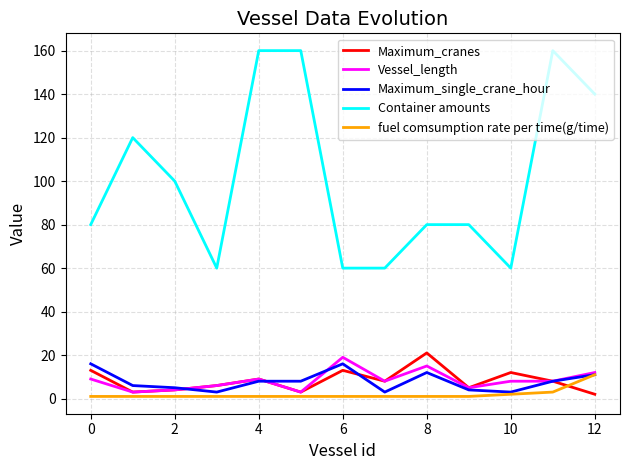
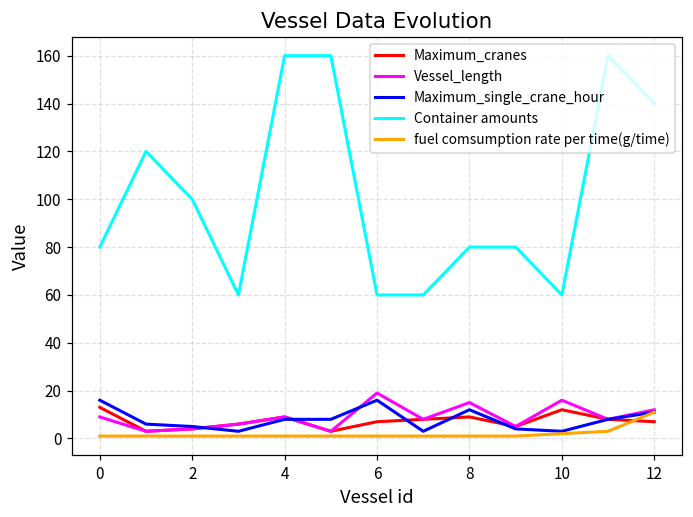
  {
    "Maximum_cranes": {
      "0": 13,
-     "6": 13,
-     "8": 21,
+     "6": 7,
+     "8": 9,
      "10": 12,
-     "12": 2
+     "12": 7
    },
    "Vessel_length": {
      "0": 9,
      "6": 19,
      "8": 15,
-     "10": 8
+     "10": 16
    },
    "Maximum_single_crane_hour": {
      "0": 16,
      "6": 16,
      "8": 12
    },
    "Container amounts": {
      "0": 80,
      "2": 100,
      "4": 160,
      "6": 60,
      "8": 80,
      "10": 60
    },
    "fuel comsumption rate per time(g/time)": {
      "0": 1,
      "2": 1,
      "4": 1,
      "6": 1,
      "8": 1
    }
  }
